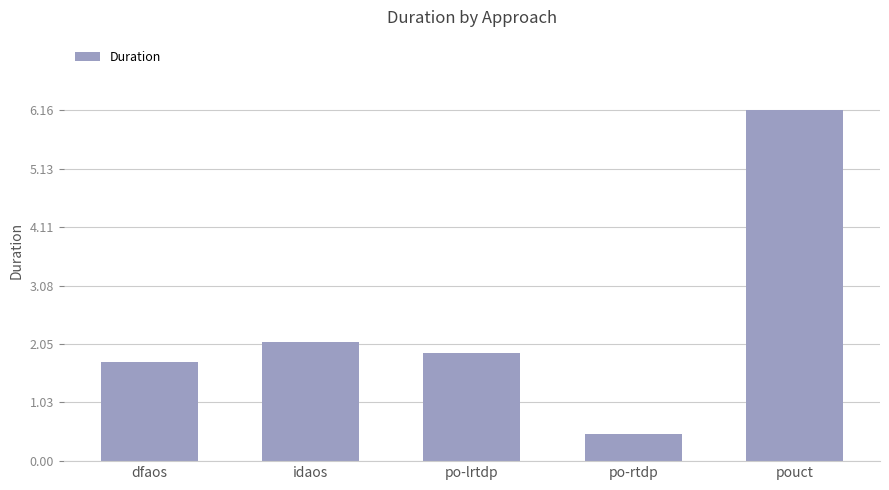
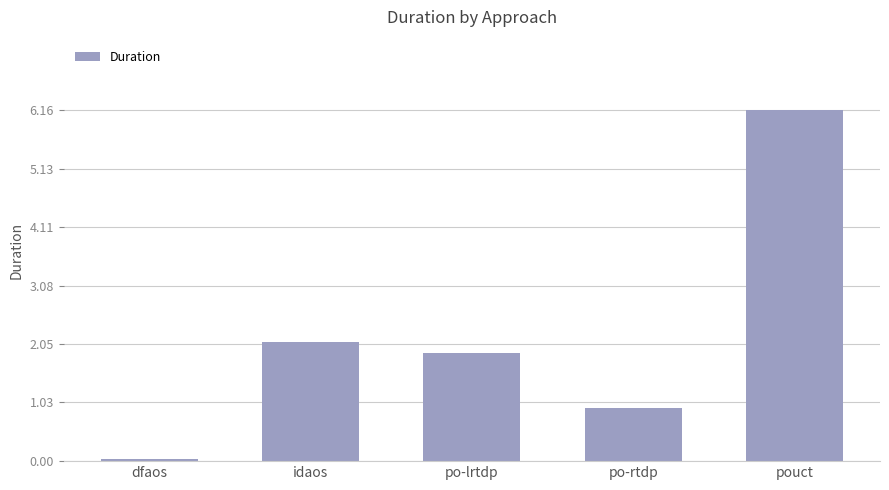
  {
-   "dfaos": 1.7,
+   "dfaos": 0.0,
    "idaos": 2.1,
    "po-lrtdp": 1.9,
-   "po-rtdp": 0.5,
+   "po-rtdp": 0.9,
    "pouct": 6.2
  }
